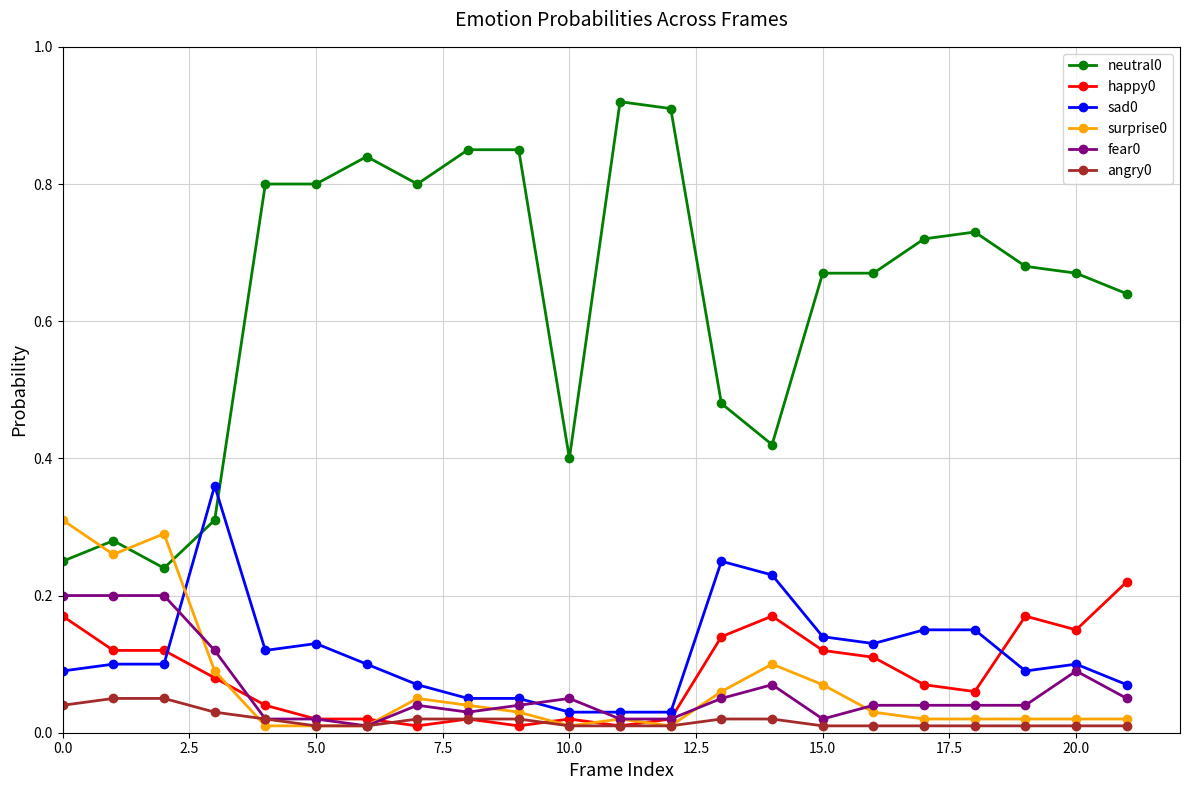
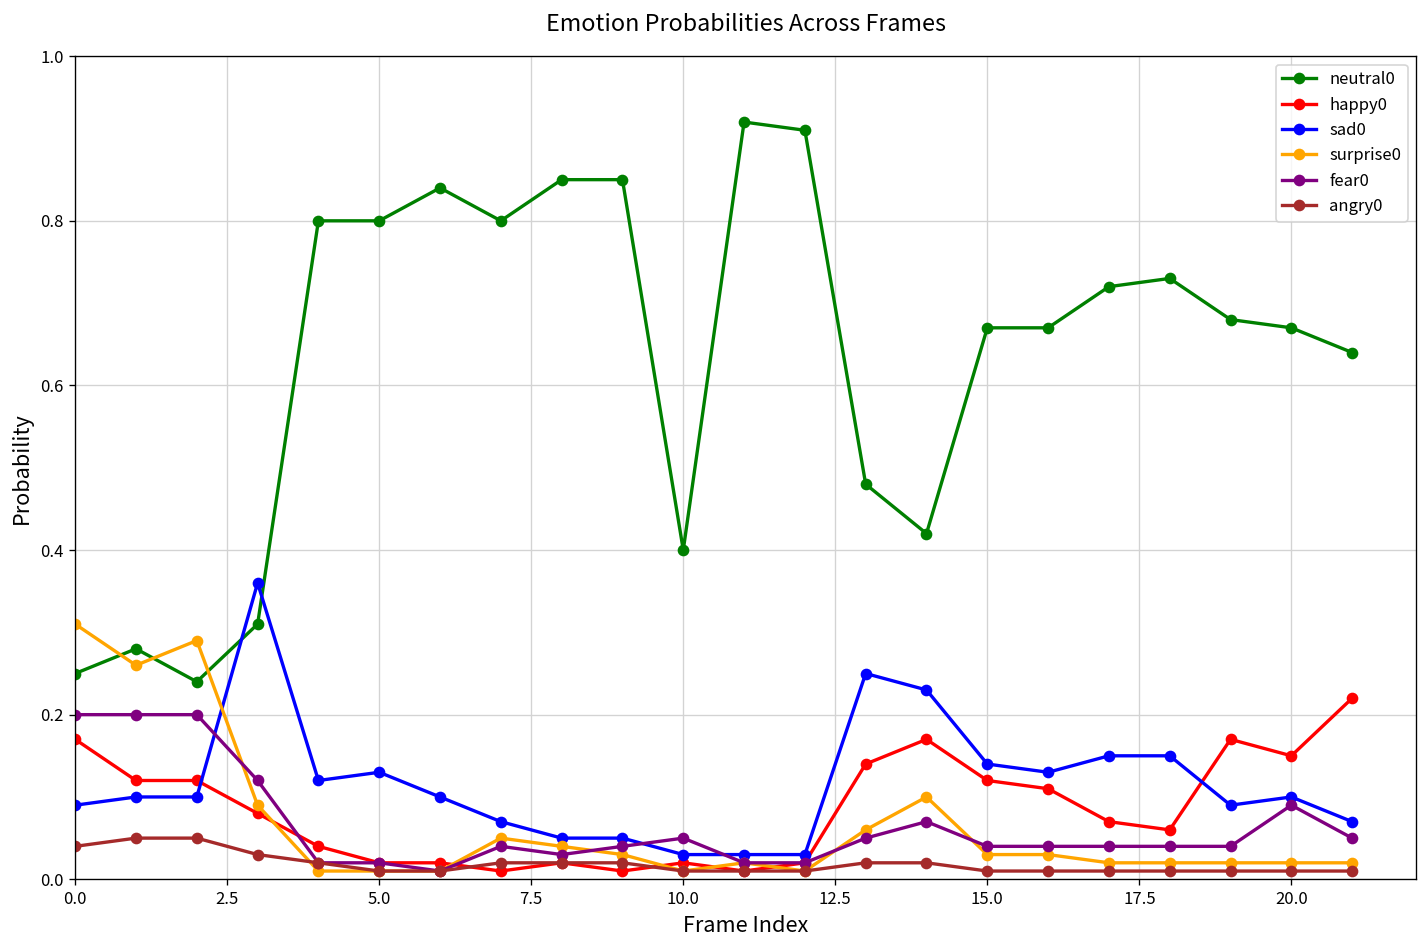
  {
    "neutral0": {
      "0.0": 0.25,
      "5.0": 0.80,
      "10.0": 0.40,
      "15.0": 0.67,
      "20.0": 0.67
    },
    "happy0": {
      "0.0": 0.17,
      "10.0": 0.02,
      "15.0": 0.12,
      "20.0": 0.15
    },
    "sad0": {
      "0.0": 0.09,
      "5.0": 0.13,
      "10.0": 0.03,
      "15.0": 0.14,
      "20.0": 0.10
    },
    "surprise0": {
      "0.0": 0.31,
-     "15.0": 0.07,
+     "15.0": 0.03,
      "20.0": 0.02
    },
    "fear0": {
      "0.0": 0.20,
      "10.0": 0.05,
-     "15.0": 0.02,
+     "15.0": 0.04,
      "20.0": 0.09
    },
    "angry0": {
      "0.0": 0.04,
      "15.0": 0.01,
      "20.0": 0.01
    }
  }
